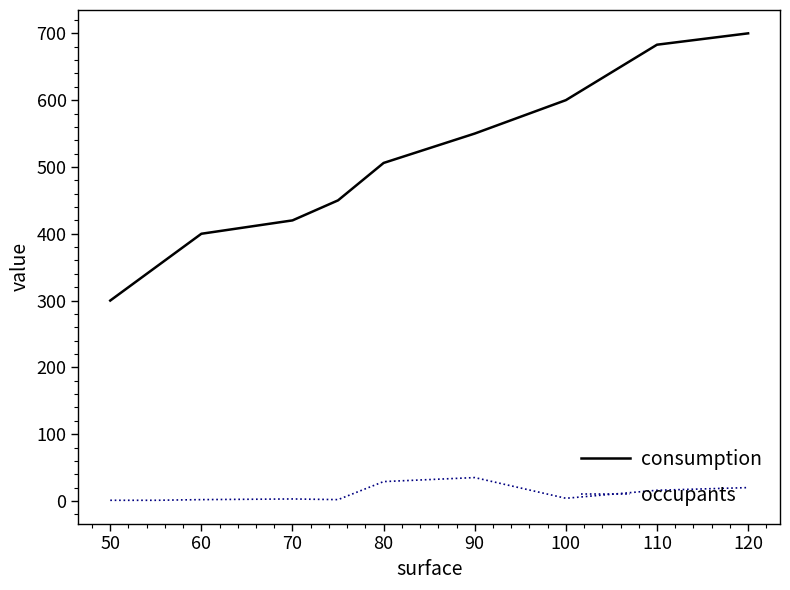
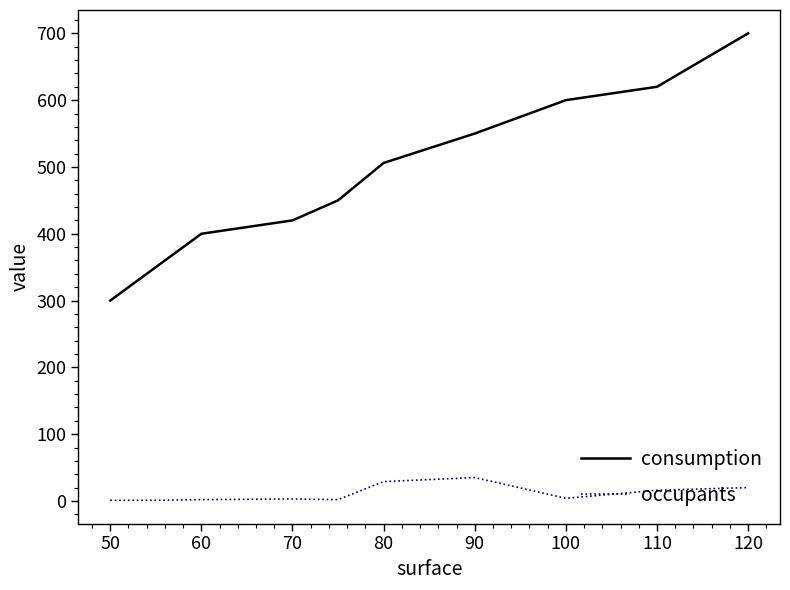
  {
    "consumption": {
      "50": 300,
      "60": 400,
      "70": 420,
      "80": 510,
      "90": 550,
      "100": 600,
-     "110": 680,
+     "110": 620,
      "120": 700
    },
    "occupants": {
      "50": 0,
      "60": 0,
      "70": 0,
      "80": 30,
      "90": 40,
      "100": 0,
      "110": 20,
      "120": 20
    }
  }
